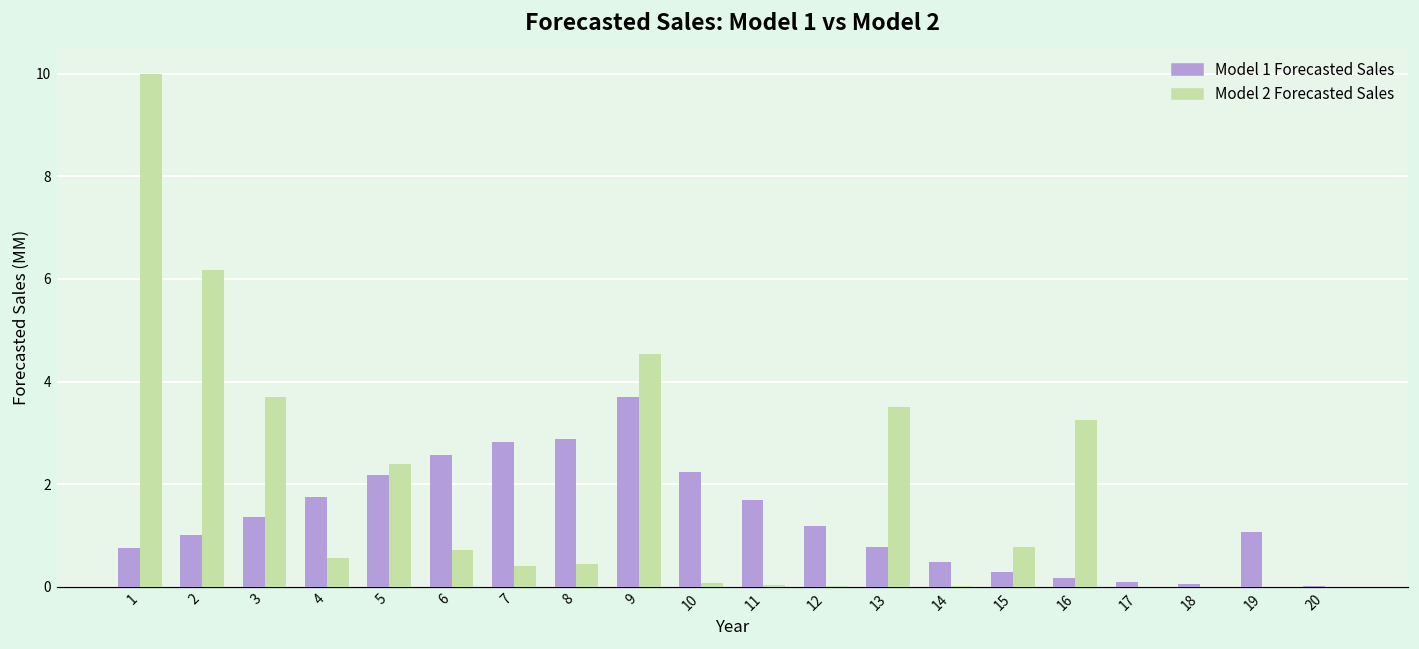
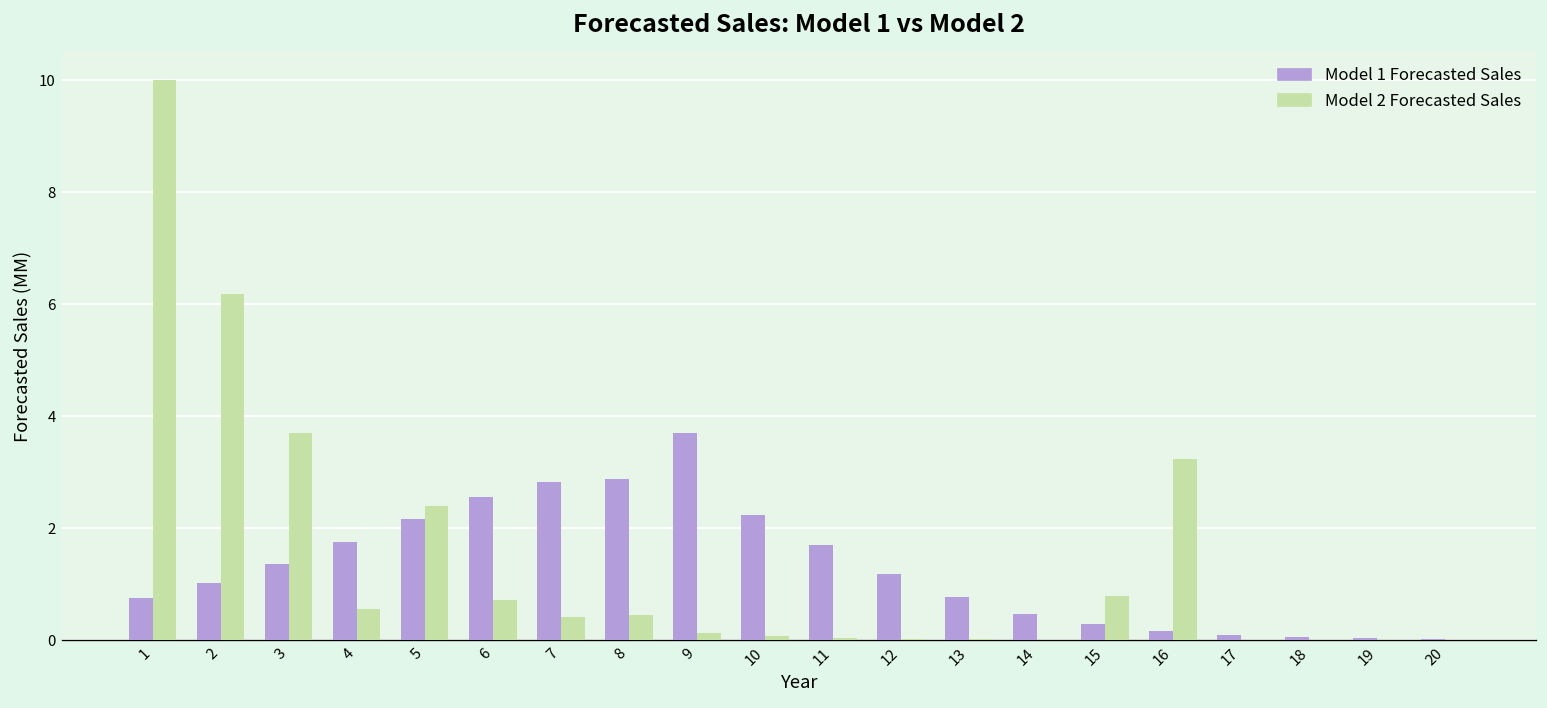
  {
    "Model 1 Forecasted Sales": {
      "1": 0.8,
      "2": 1.0,
      "3": 1.4,
      "4": 1.7,
      "5": 2.2,
      "6": 2.6,
      "7": 2.8,
      "8": 2.9,
      "9": 3.7,
      "10": 2.2,
      "11": 1.7,
      "12": 1.2,
      "13": 0.8,
      "14": 0.5,
      "15": 0.3,
      "16": 0.2,
      "17": 0.1,
      "18": 0.1,
-     "19": 1.1
+     "19": 0.0
    },
    "Model 2 Forecasted Sales": {
      "1": 10.0,
      "2": 6.2,
      "3": 3.7,
      "4": 0.6,
      "5": 2.4,
      "6": 0.7,
      "7": 0.4,
      "8": 0.4,
-     "9": 4.5,
+     "9": 0.1,
      "10": 0.1,
-     "13": 3.5,
+     "13": 0.0,
      "15": 0.8,
      "16": 3.2
    }
  }
